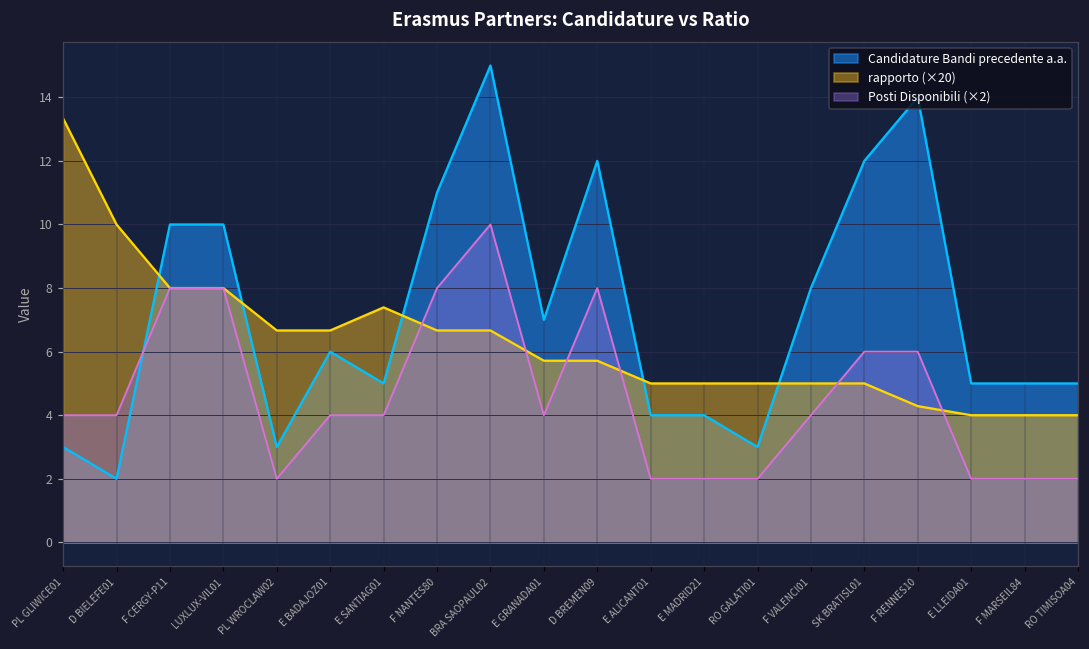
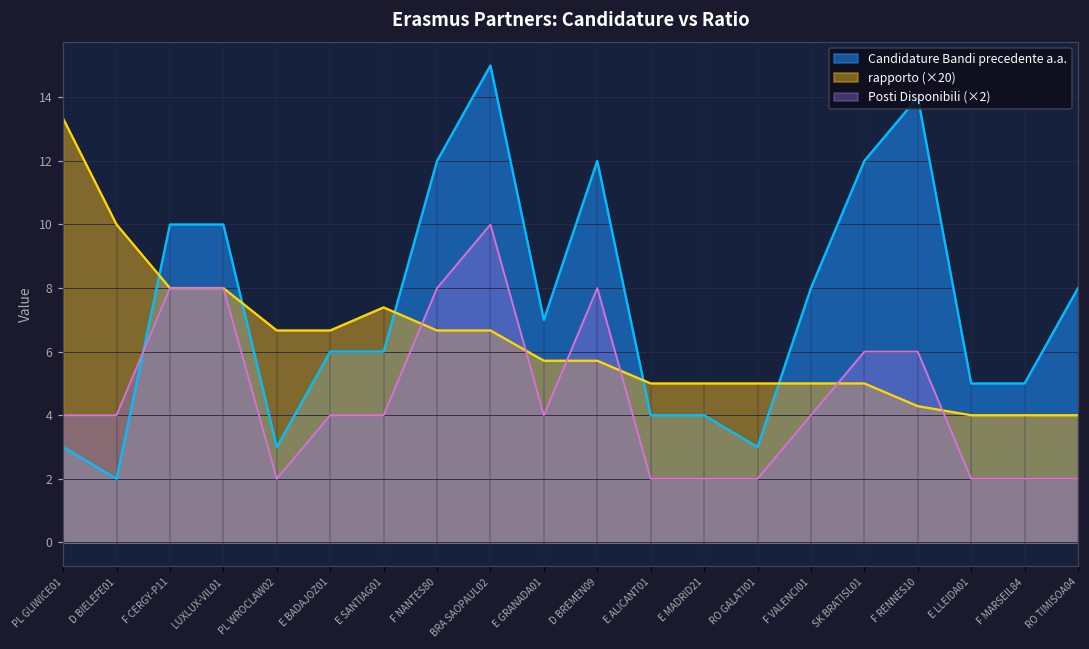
  {
    "Candidature Bandi precedente a.a.": {
      "PL GLIWICE01": 3,
      "D BIELEFE01": 2,
      "F CERGY-P11": 10,
      "LUXLUX-VIL01": 10,
      "PL WROCLAW02": 3,
      "E BADAJOZ01": 6,
-     "E SANTIAG01": 5,
-     "F NANTES80": 11,
+     "E SANTIAG01": 6,
+     "F NANTES80": 12,
      "BRA SAOPAUL02": 15,
      "E GRANADA01": 7,
      "D BREMEN09": 12,
      "E ALICANT01": 4,
      "E MADRID21": 4,
      "RO GALATI01": 3,
      "F VALENCI01": 8,
      "SK BRATISL01": 12,
      "E LLEIDA01": 5,
      "F MARSEIL84": 5,
-     "RO TIMISOA04": 5
+     "RO TIMISOA04": 8
    },
    "rapporto (×20)": {
      "PL GLIWICE01": 13.3,
      "D BIELEFE01": 10,
      "PL WROCLAW02": 6.7,
      "E BADAJOZ01": 6.7,
      "E SANTIAG01": 7.4,
      "F NANTES80": 6.7,
      "BRA SAOPAUL02": 6.7,
      "E GRANADA01": 5.7,
      "D BREMEN09": 5.7,
      "E ALICANT01": 5,
      "E MADRID21": 5,
      "RO GALATI01": 5,
      "F VALENCI01": 5,
      "SK BRATISL01": 5,
      "F RENNES10": 4.3,
      "E LLEIDA01": 4,
      "F MARSEIL84": 4,
      "RO TIMISOA04": 4
    },
    "Posti Disponibili (×2)": {
      "PL GLIWICE01": 4,
      "D BIELEFE01": 4,
      "PL WROCLAW02": 2,
      "E BADAJOZ01": 4,
      "E SANTIAG01": 4,
      "F NANTES80": 8,
      "BRA SAOPAUL02": 10,
      "E GRANADA01": 4,
      "D BREMEN09": 8,
      "E ALICANT01": 2,
      "E MADRID21": 2,
      "RO GALATI01": 2,
      "F VALENCI01": 4,
      "SK BRATISL01": 6,
      "F RENNES10": 6,
      "E LLEIDA01": 2,
      "F MARSEIL84": 2,
      "RO TIMISOA04": 2
    }
  }
